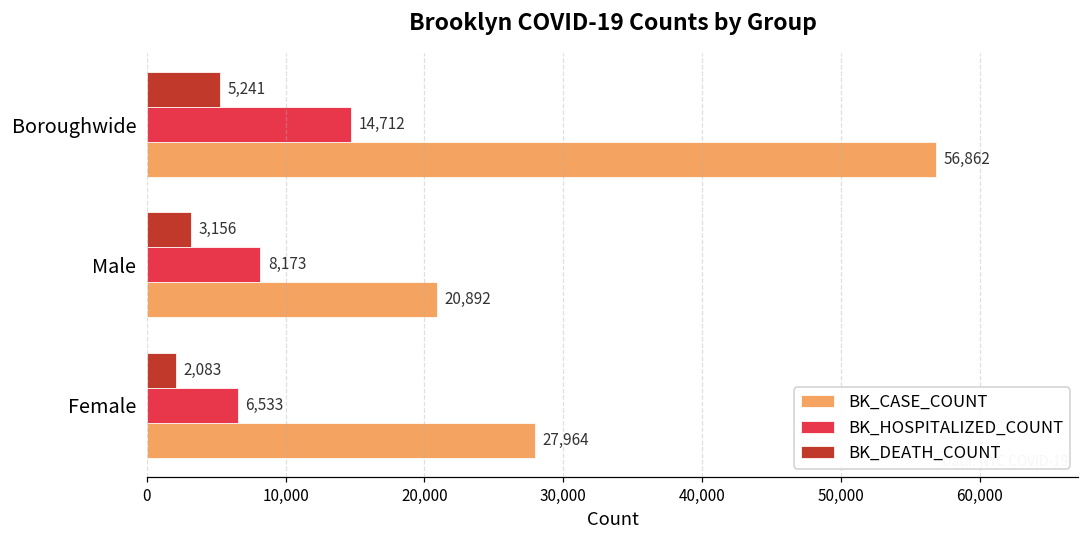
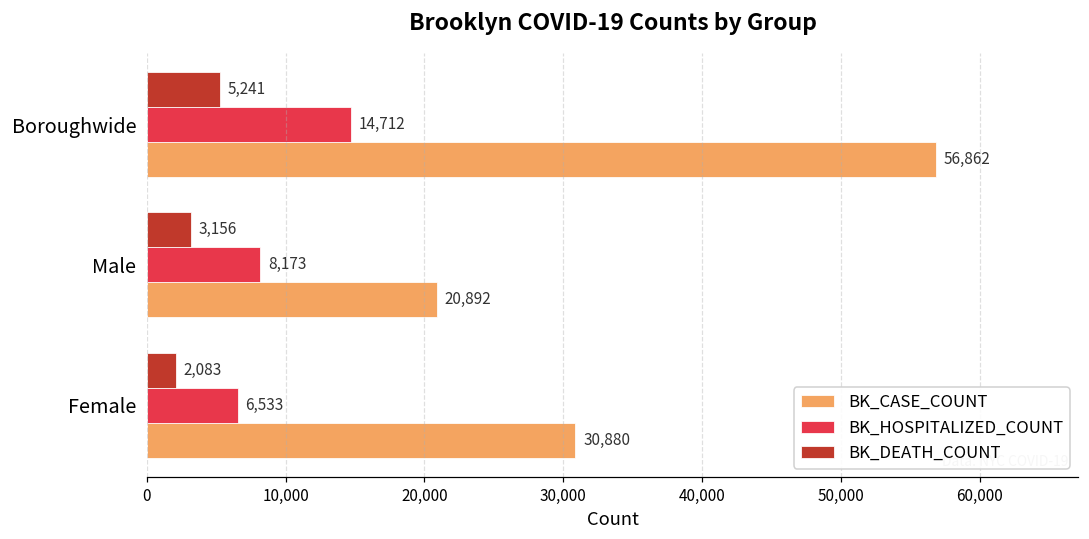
  {
    "BK_CASE_COUNT": {
      "Boroughwide": "56,862",
      "Male": "20,892",
-     "Female": "27,964"
+     "Female": "30,880"
    }
  }
